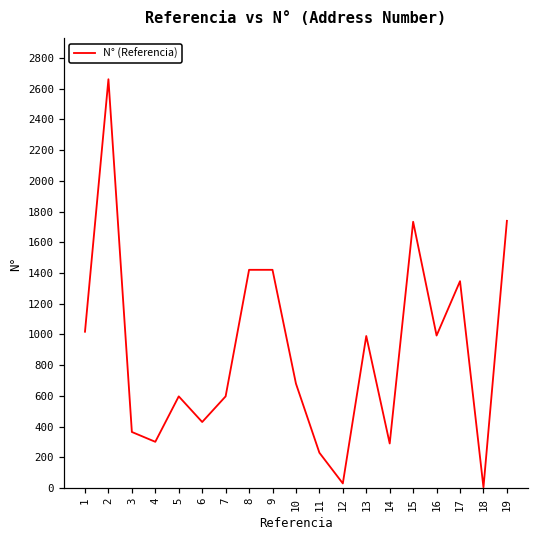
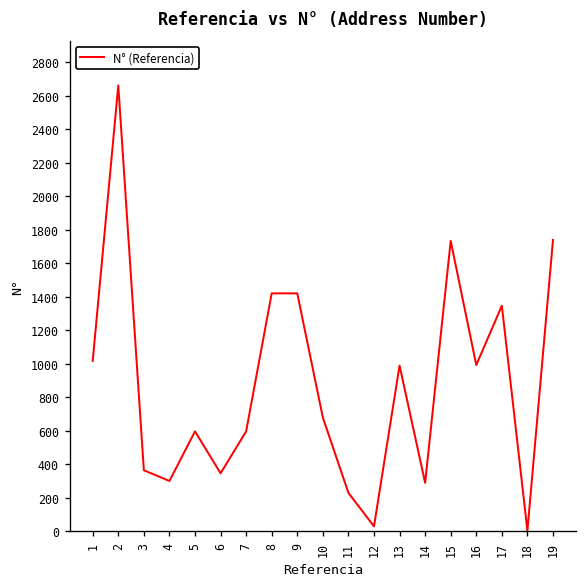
  {
    "1": 1020,
    "2": 2660,
    "3": 370,
    "4": 300,
    "5": 600,
-   "6": 430,
+   "6": 350,
    "7": 600,
    "8": 1420,
    "9": 1420,
    "10": 680,
    "11": 230,
    "12": 30,
    "13": 990,
    "14": 290,
    "15": 1730,
    "16": 990,
    "17": 1350,
    "18": 0,
    "19": 1740
  }
